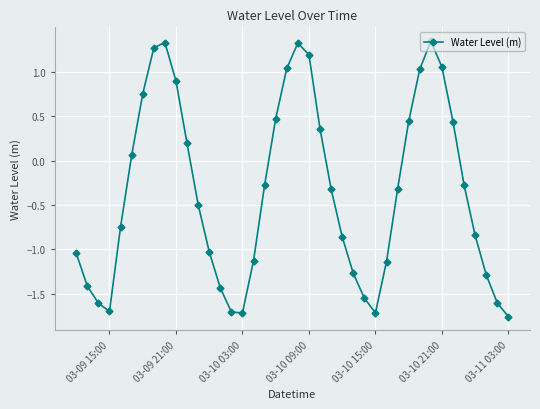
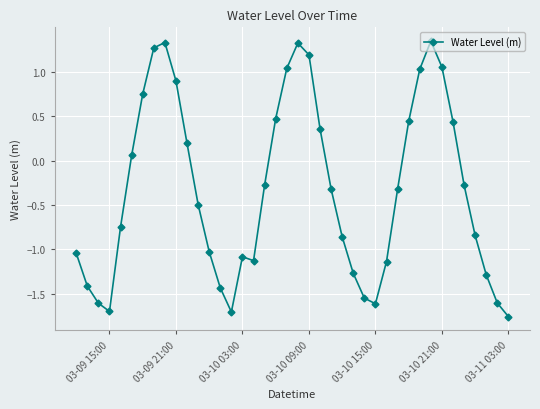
  {
    "03-09 15:00": -1.7,
    "03-09 21:00": 0.9,
-   "03-10 03:00": -1.7,
+   "03-10 03:00": -1.1,
    "03-10 09:00": 1.2,
-   "03-10 15:00": -1.7,
+   "03-10 15:00": -1.6,
    "03-10 21:00": 1.1,
    "03-11 03:00": -1.8
  }
